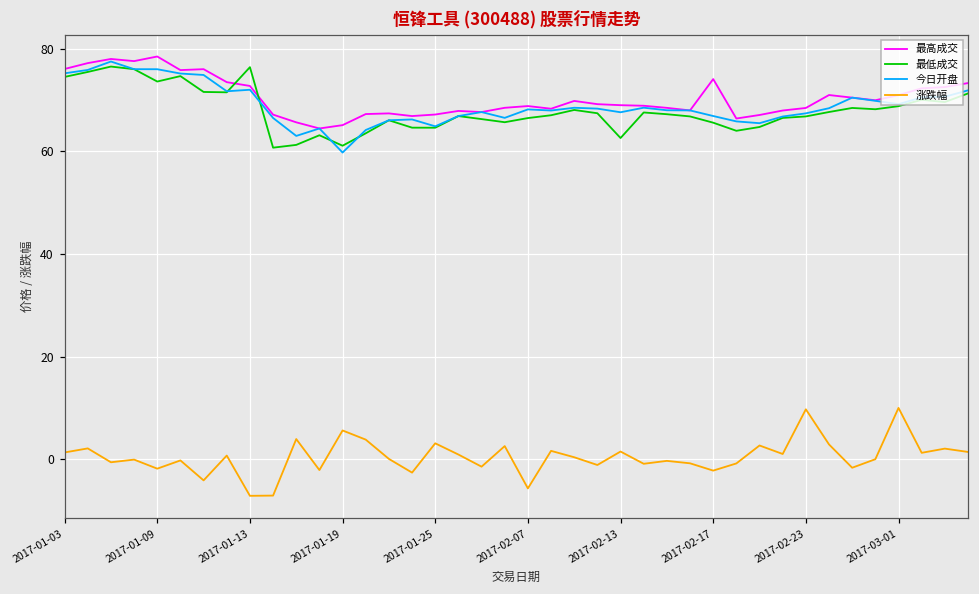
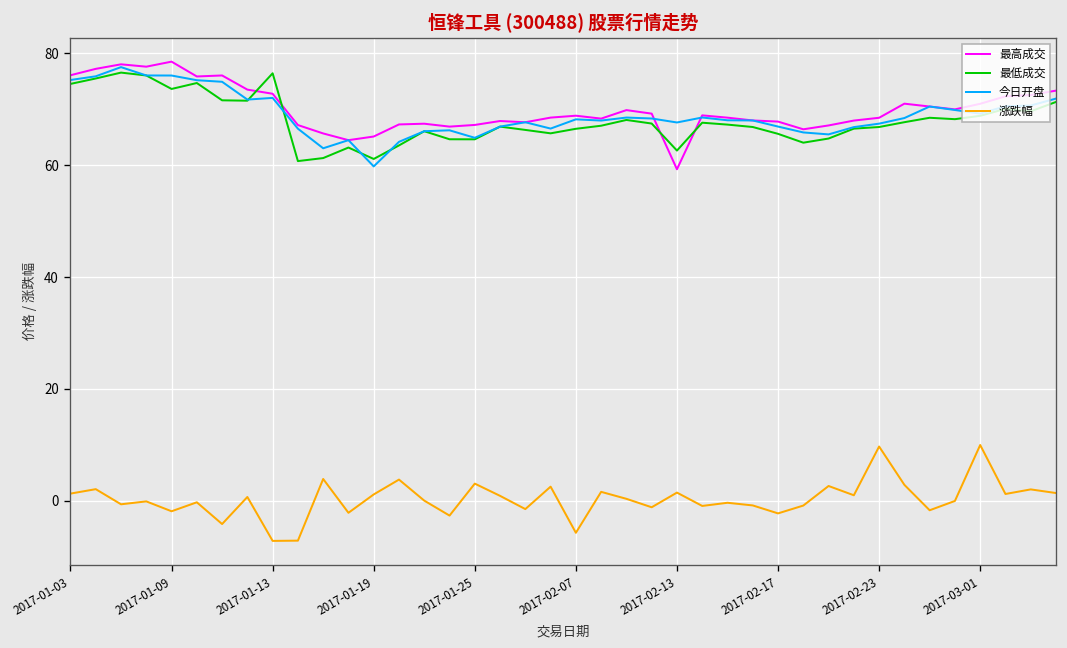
  {
    "最高成交": {
      "2017-01-03": 76,
      "2017-01-09": 78,
      "2017-01-13": 73,
      "2017-01-19": 65,
      "2017-01-25": 67,
      "2017-02-07": 69,
-     "2017-02-13": 69,
-     "2017-02-17": 74,
+     "2017-02-13": 59,
+     "2017-02-17": 68,
      "2017-02-23": 68
    },
    "最低成交": {
      "2017-01-03": 75,
      "2017-01-09": 74,
      "2017-01-13": 76,
      "2017-01-19": 61,
      "2017-02-07": 66,
      "2017-02-13": 63,
      "2017-02-17": 66,
      "2017-02-23": 67
    },
    "今日开盘": {
      "2017-01-03": 75,
      "2017-01-09": 76,
      "2017-01-13": 72,
      "2017-01-19": 60,
      "2017-02-07": 68,
      "2017-02-13": 68,
      "2017-02-17": 67,
      "2017-02-23": 67
    },
    "涨跌幅": {
      "2017-01-03": 1,
      "2017-01-09": -2,
      "2017-01-13": -7,
-     "2017-01-19": 6,
+     "2017-01-19": 1,
      "2017-01-25": 3,
      "2017-02-07": -6,
      "2017-02-13": 1,
      "2017-02-17": -2,
      "2017-02-23": 10,
      "2017-03-01": 10
    }
  }
